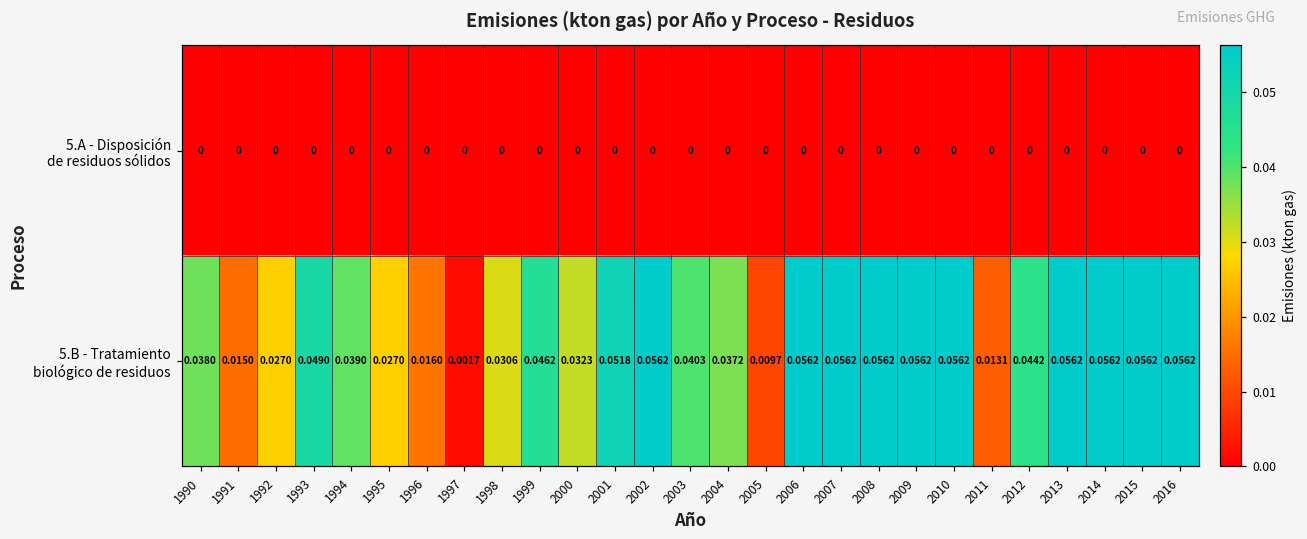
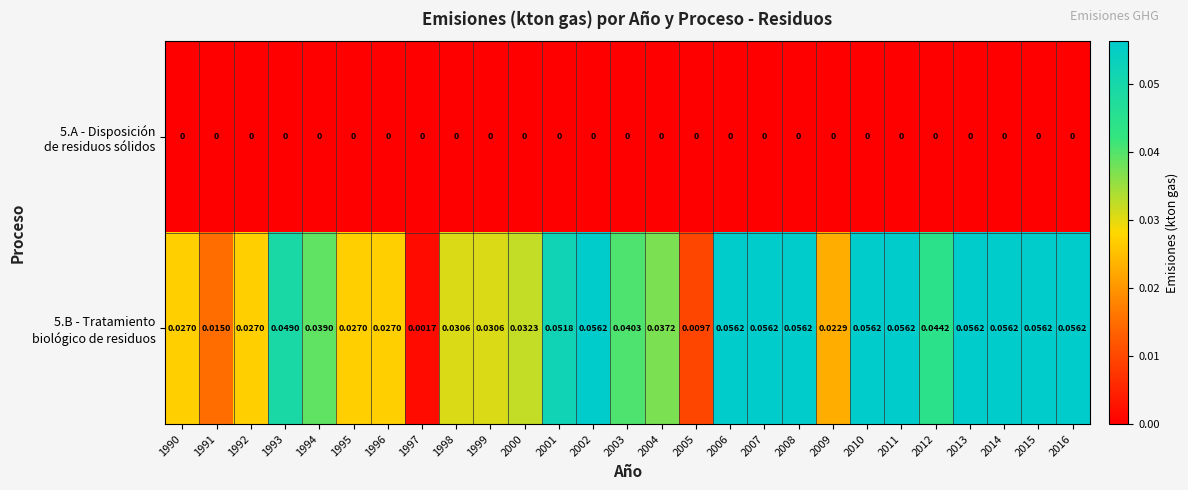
  {
    "5.A - Disposición de residuos sólidos": {
      "1990": 0,
      "1991": 0,
      "1992": 0,
      "1993": 0,
      "1994": 0,
      "1995": 0,
      "1996": 0,
      "1997": 0,
      "1998": 0,
      "1999": 0,
      "2000": 0,
      "2001": 0,
      "2002": 0,
      "2003": 0,
      "2004": 0,
      "2005": 0,
      "2006": 0,
      "2007": 0,
      "2008": 0,
      "2009": 0,
      "2010": 0,
      "2011": 0,
      "2012": 0,
      "2013": 0,
      "2014": 0,
      "2015": 0,
      "2016": 0
    },
    "5.B - Tratamiento biológico de residuos": {
-     "1990": 0.0380,
+     "1990": 0.0270,
      "1991": 0.0150,
      "1992": 0.0270,
      "1993": 0.0490,
      "1994": 0.0390,
      "1995": 0.0270,
-     "1996": 0.0160,
+     "1996": 0.0270,
      "1997": 0.0017,
      "1998": 0.0306,
-     "1999": 0.0462,
+     "1999": 0.0306,
      "2000": 0.0323,
      "2001": 0.0518,
      "2002": 0.0562,
      "2003": 0.0403,
      "2004": 0.0372,
      "2005": 0.0097,
      "2006": 0.0562,
      "2007": 0.0562,
      "2008": 0.0562,
-     "2009": 0.0562,
+     "2009": 0.0229,
      "2010": 0.0562,
-     "2011": 0.0131,
+     "2011": 0.0562,
      "2012": 0.0442,
      "2013": 0.0562,
      "2014": 0.0562,
      "2015": 0.0562,
      "2016": 0.0562
    }
  }
